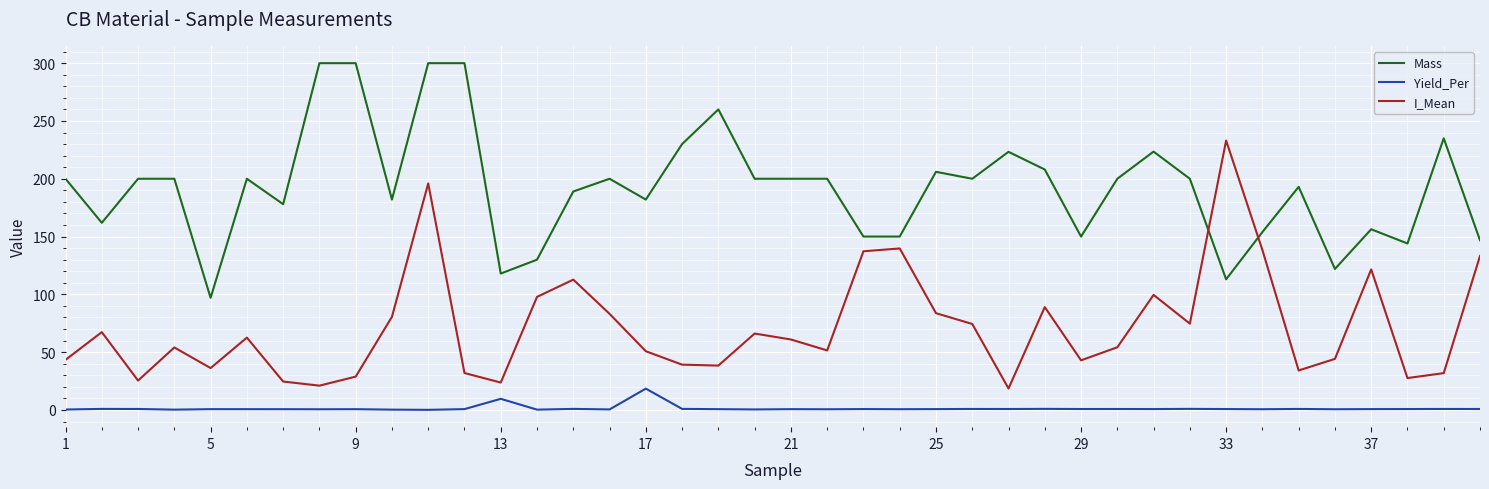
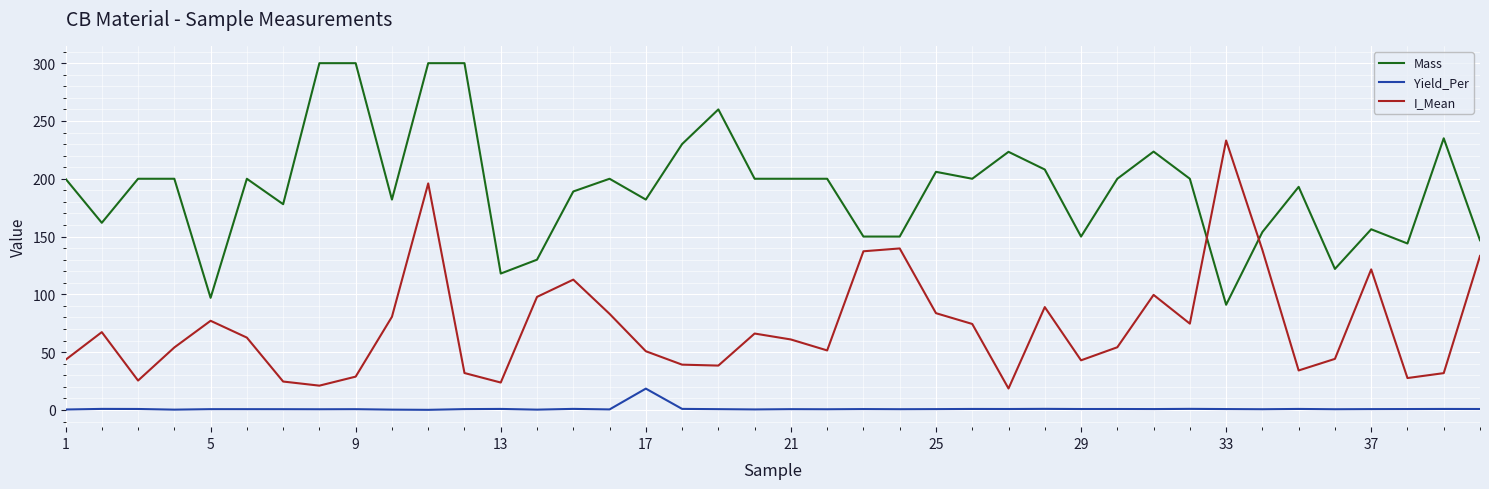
  {
    "Mass": {
      "1": 200,
      "5": 97,
      "9": 300,
      "13": 118,
      "17": 182,
      "21": 200,
      "25": 206,
      "29": 150,
-     "33": 113,
+     "33": 91,
      "37": 156
    },
    "Yield_Per": {
      "1": 0,
      "5": 1,
      "9": 1,
-     "13": 10,
+     "13": 1,
      "17": 18,
      "21": 1,
      "25": 1,
      "29": 1,
      "33": 1,
      "37": 1
    },
    "I_Mean": {
      "1": 43,
-     "5": 36,
+     "5": 77,
      "9": 29,
      "13": 24,
      "17": 51,
      "21": 61,
      "25": 84,
      "29": 43,
      "33": 233,
      "37": 122
    }
  }
